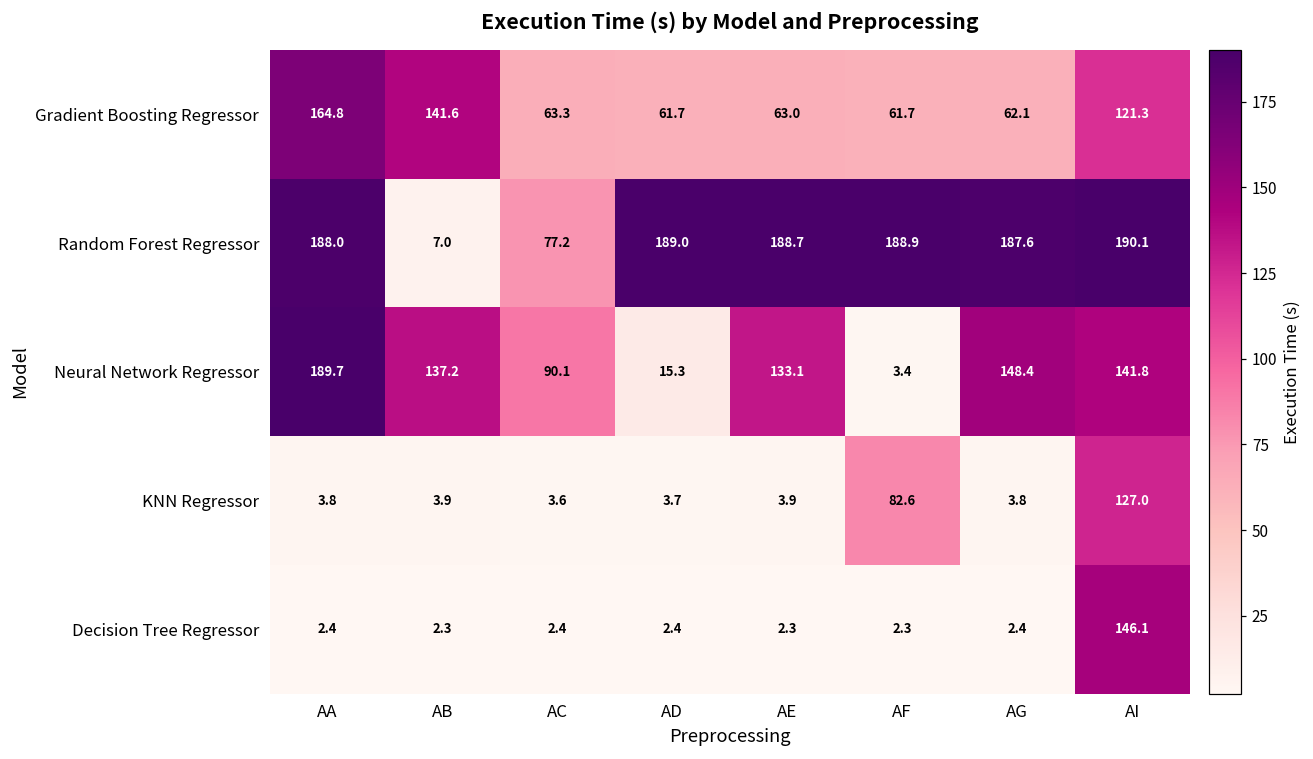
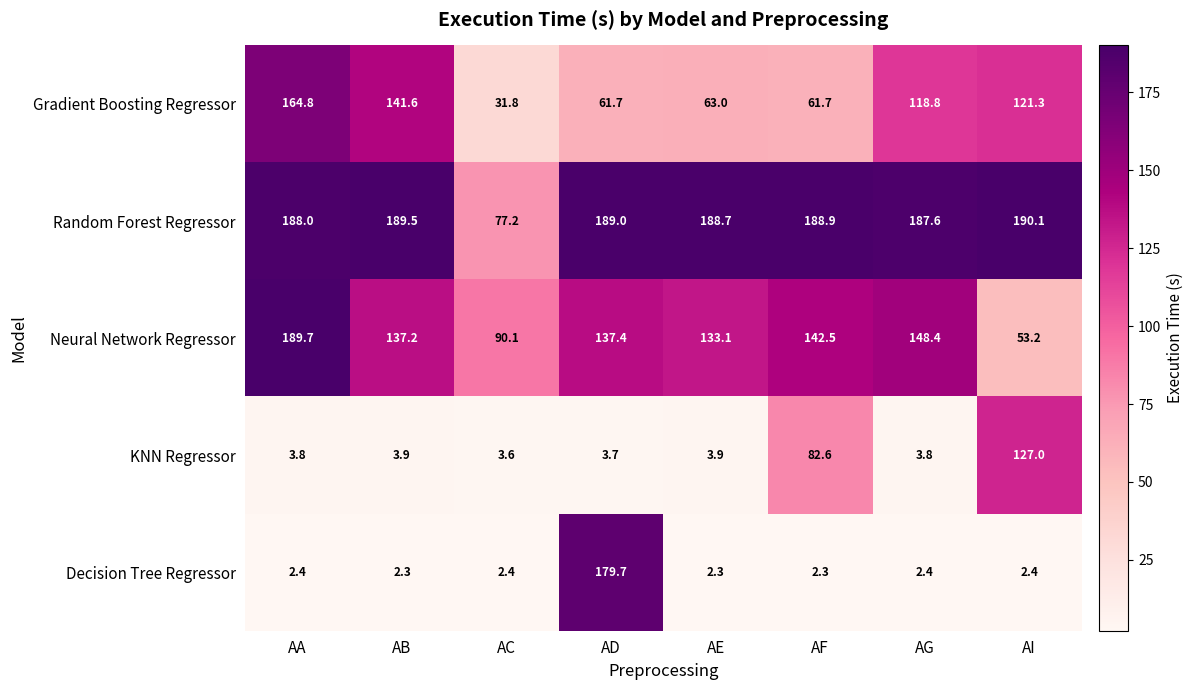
  {
    "Gradient Boosting Regressor": {
      "AA": 164.8,
      "AB": 141.6,
-     "AC": 63.3,
+     "AC": 31.8,
      "AD": 61.7,
      "AE": 63.0,
      "AF": 61.7,
-     "AG": 62.1,
+     "AG": 118.8,
      "AI": 121.3
    },
    "Random Forest Regressor": {
      "AA": 188.0,
-     "AB": 7.0,
+     "AB": 189.5,
      "AC": 77.2,
      "AD": 189.0,
      "AE": 188.7,
      "AF": 188.9,
      "AG": 187.6,
      "AI": 190.1
    },
    "Neural Network Regressor": {
      "AA": 189.7,
      "AB": 137.2,
      "AC": 90.1,
-     "AD": 15.3,
+     "AD": 137.4,
      "AE": 133.1,
-     "AF": 3.4,
+     "AF": 142.5,
      "AG": 148.4,
-     "AI": 141.8
+     "AI": 53.2
    },
    "KNN Regressor": {
      "AA": 3.8,
      "AB": 3.9,
      "AC": 3.6,
      "AD": 3.7,
      "AE": 3.9,
      "AF": 82.6,
      "AG": 3.8,
      "AI": 127.0
    },
    "Decision Tree Regressor": {
      "AA": 2.4,
      "AB": 2.3,
      "AC": 2.4,
-     "AD": 2.4,
+     "AD": 179.7,
      "AE": 2.3,
      "AF": 2.3,
      "AG": 2.4,
-     "AI": 146.1
+     "AI": 2.4
    }
  }
